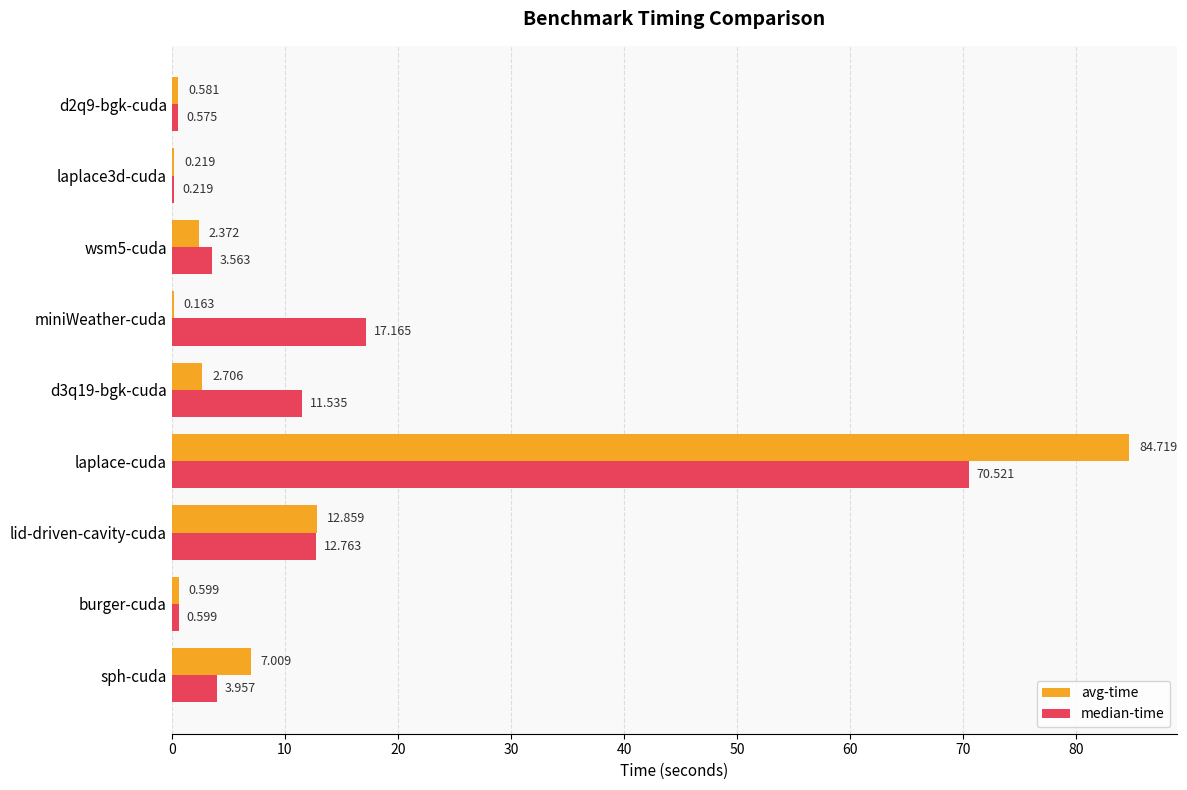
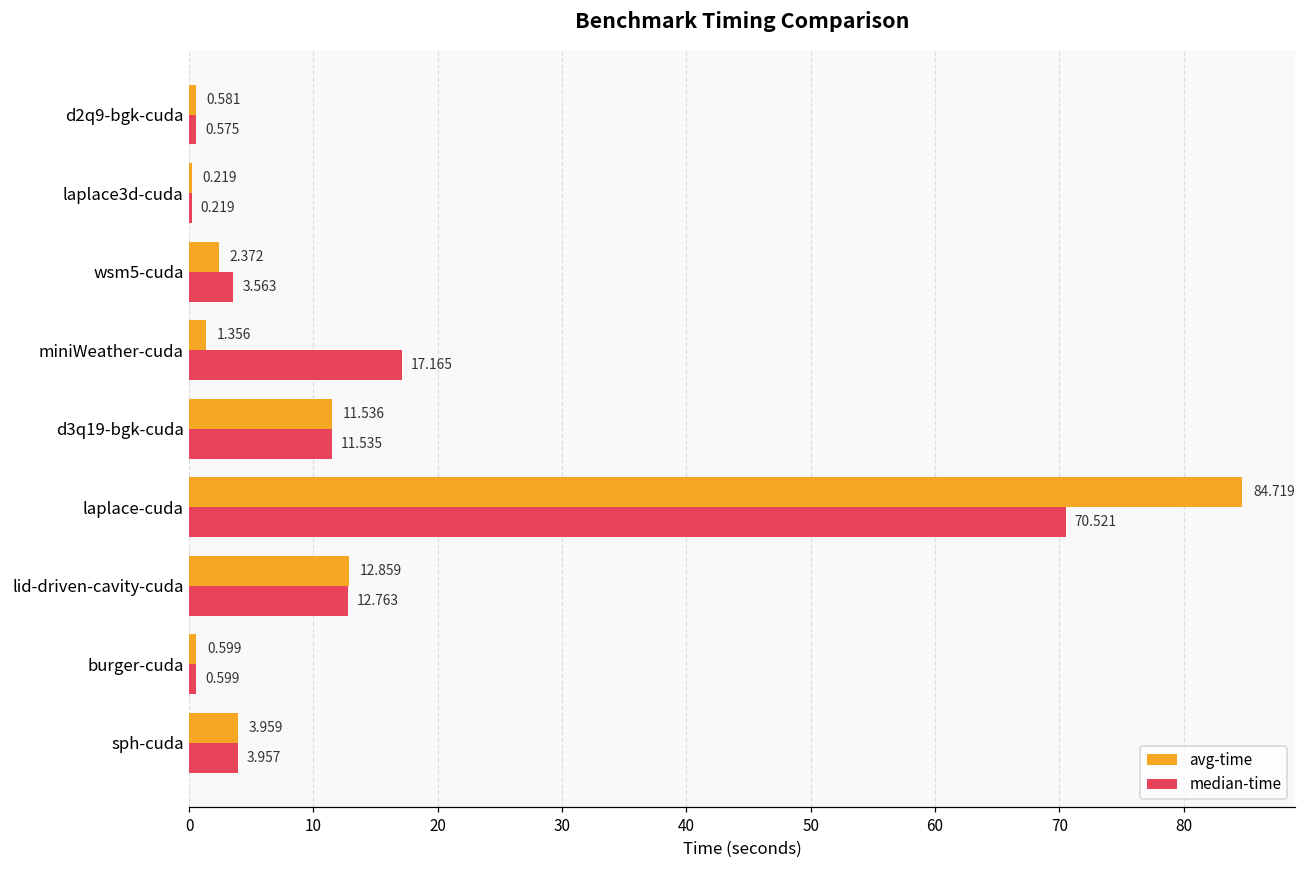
  {
    "avg-time": {
      "d2q9-bgk-cuda": 0.581,
      "laplace3d-cuda": 0.219,
      "wsm5-cuda": 2.372,
-     "miniWeather-cuda": 0.163,
-     "d3q19-bgk-cuda": 2.706,
+     "miniWeather-cuda": 1.356,
+     "d3q19-bgk-cuda": 11.536,
      "laplace-cuda": 84.719,
      "lid-driven-cavity-cuda": 12.859,
      "burger-cuda": 0.599,
-     "sph-cuda": 7.009
+     "sph-cuda": 3.959
    },
    "median-time": {
      "d2q9-bgk-cuda": 0.575,
      "laplace3d-cuda": 0.219,
      "wsm5-cuda": 3.563,
      "miniWeather-cuda": 17.165,
      "d3q19-bgk-cuda": 11.535,
      "laplace-cuda": 70.521,
      "lid-driven-cavity-cuda": 12.763,
      "burger-cuda": 0.599,
      "sph-cuda": 3.957
    }
  }
